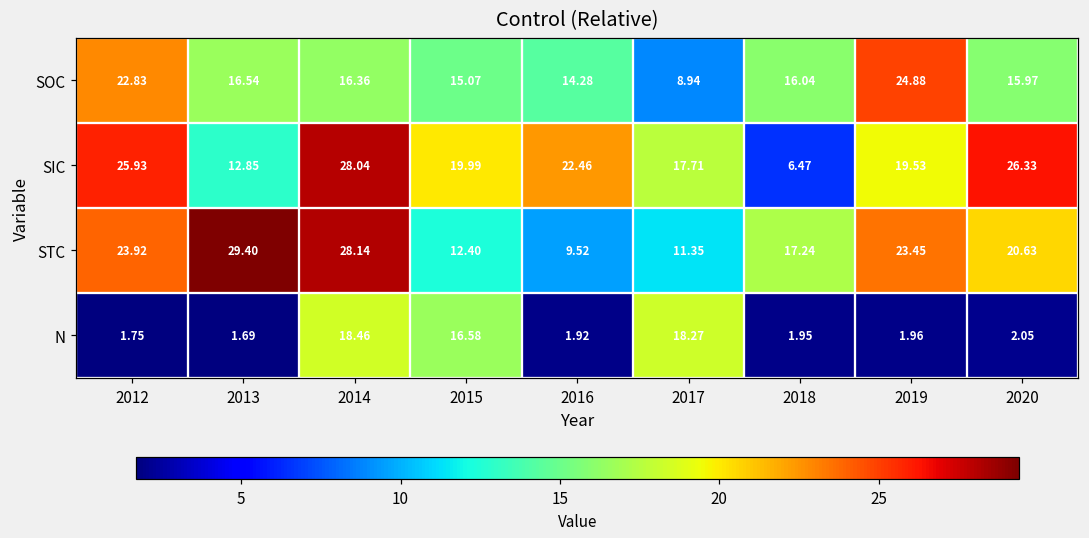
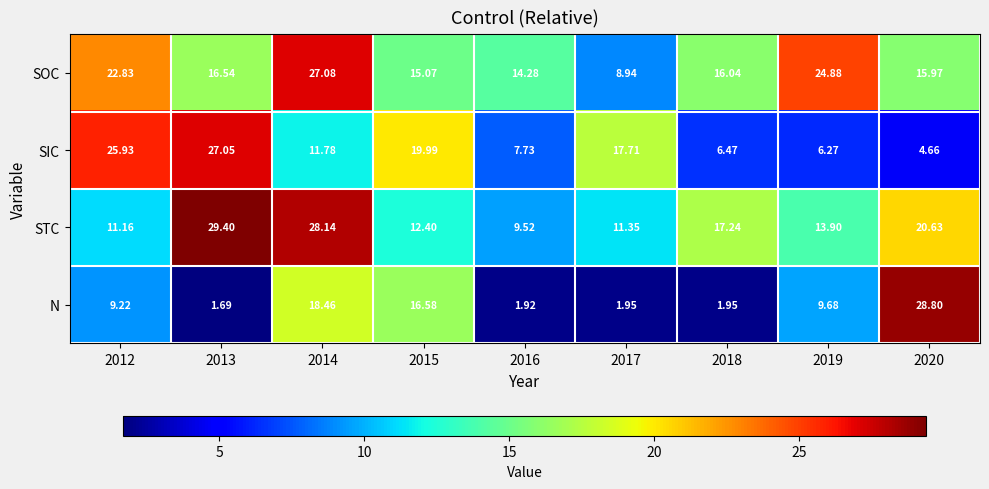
  {
    "SOC": {
-     "2014": 16.36
+     "2014": 27.08
    },
    "SIC": {
-     "2013": 12.85,
-     "2014": 28.04,
-     "2016": 22.46,
-     "2019": 19.53,
-     "2020": 26.33
+     "2013": 27.05,
+     "2014": 11.78,
+     "2016": 7.73,
+     "2019": 6.27,
+     "2020": 4.66
    },
    "STC": {
-     "2012": 23.92,
-     "2019": 23.45
+     "2012": 11.16,
+     "2019": 13.90
    },
    "N": {
-     "2012": 1.75,
-     "2017": 18.27,
-     "2019": 1.96,
-     "2020": 2.05
+     "2012": 9.22,
+     "2017": 1.95,
+     "2019": 9.68,
+     "2020": 28.80
    }
  }
